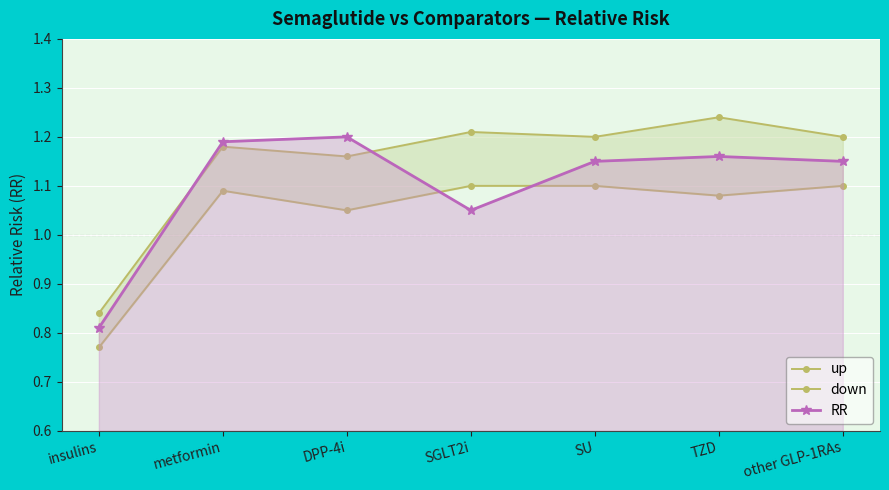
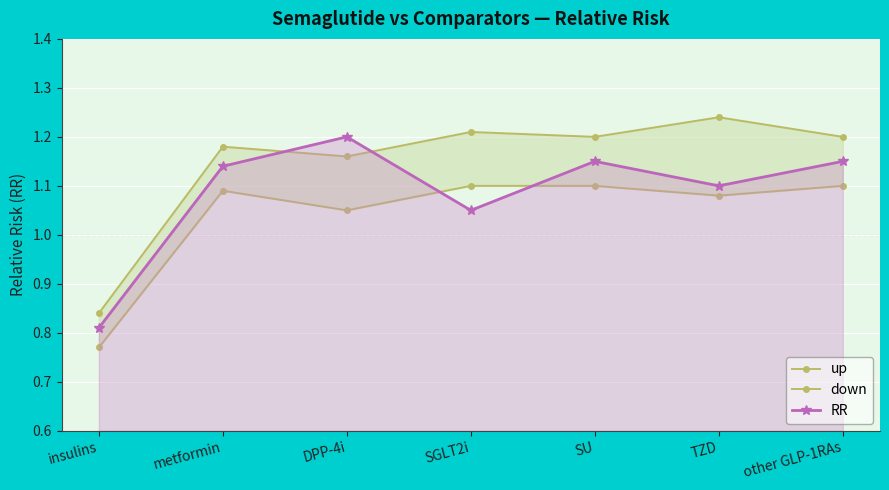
  {
    "RR": {
      "insulins": 0.81,
-     "metformin": 1.19,
+     "metformin": 1.14,
      "DPP-4i": 1.20,
      "SGLT2i": 1.05,
      "SU": 1.15,
-     "TZD": 1.16,
+     "TZD": 1.10,
      "other GLP-1RAs": 1.15
    }
  }
